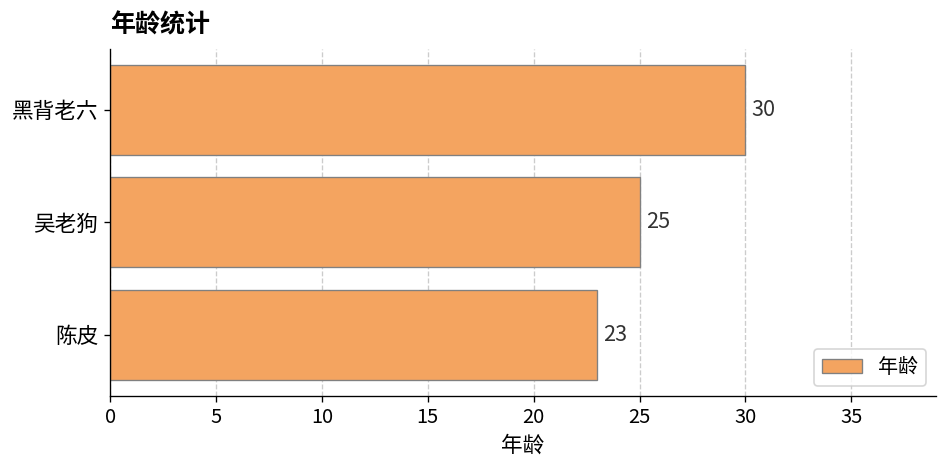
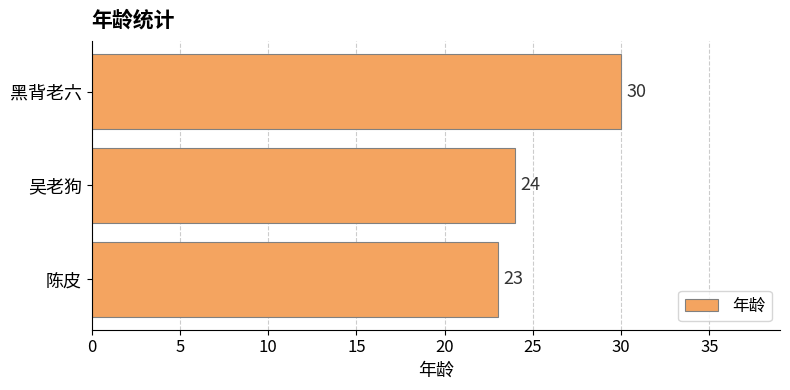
  {
    "黑背老六": 30,
-   "吴老狗": 25,
+   "吴老狗": 24,
    "陈皮": 23
  }
